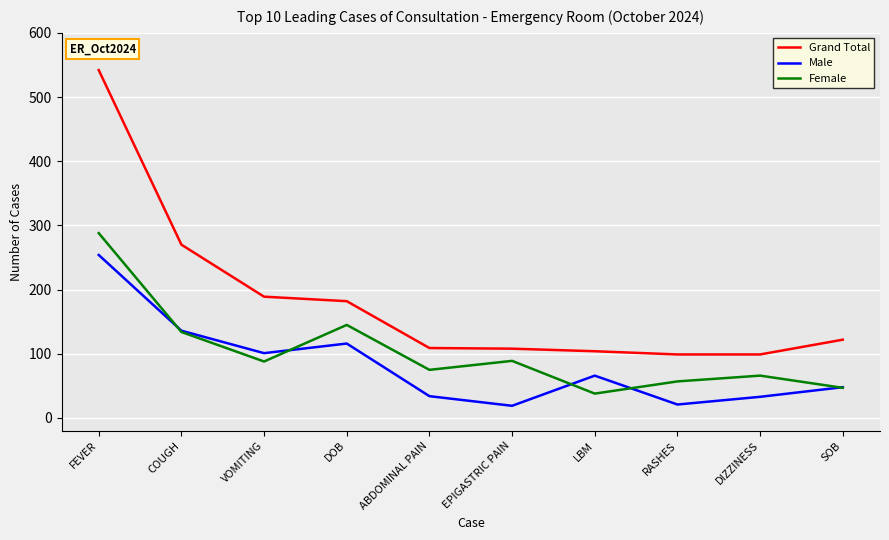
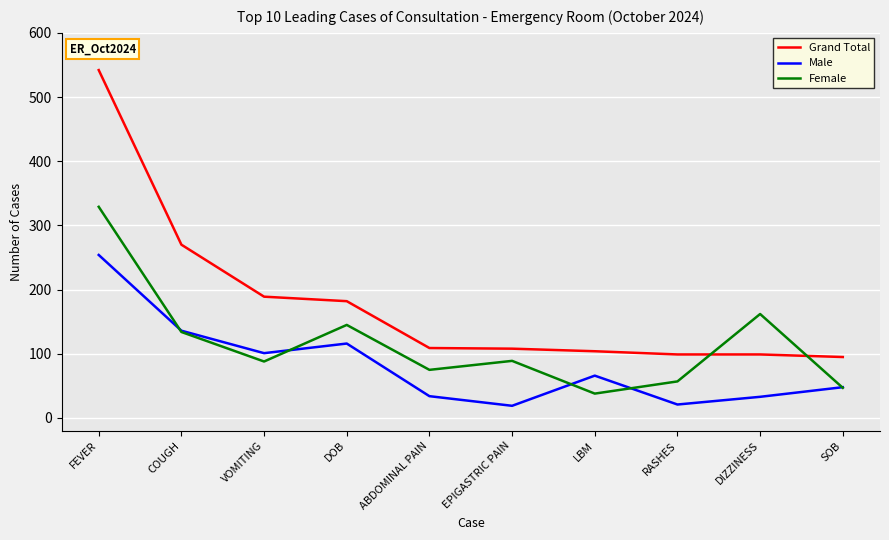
  {
    "Grand Total": {
      "FEVER": 540,
      "COUGH": 270,
      "VOMITING": 190,
      "DOB": 180,
      "ABDOMINAL PAIN": 110,
      "EPIGASTRIC PAIN": 110,
      "LBM": 100,
      "RASHES": 100,
      "DIZZINESS": 100,
-     "SOB": 120
+     "SOB": 100
    },
    "Male": {
      "FEVER": 250,
      "VOMITING": 100,
      "DOB": 120,
      "ABDOMINAL PAIN": 30,
      "EPIGASTRIC PAIN": 20,
      "LBM": 70,
      "RASHES": 20,
      "DIZZINESS": 30
    },
    "Female": {
-     "FEVER": 290,
+     "FEVER": 330,
      "VOMITING": 90,
      "DOB": 150,
      "ABDOMINAL PAIN": 80,
      "EPIGASTRIC PAIN": 90,
      "LBM": 40,
      "RASHES": 60,
-     "DIZZINESS": 70
+     "DIZZINESS": 160
    }
  }
